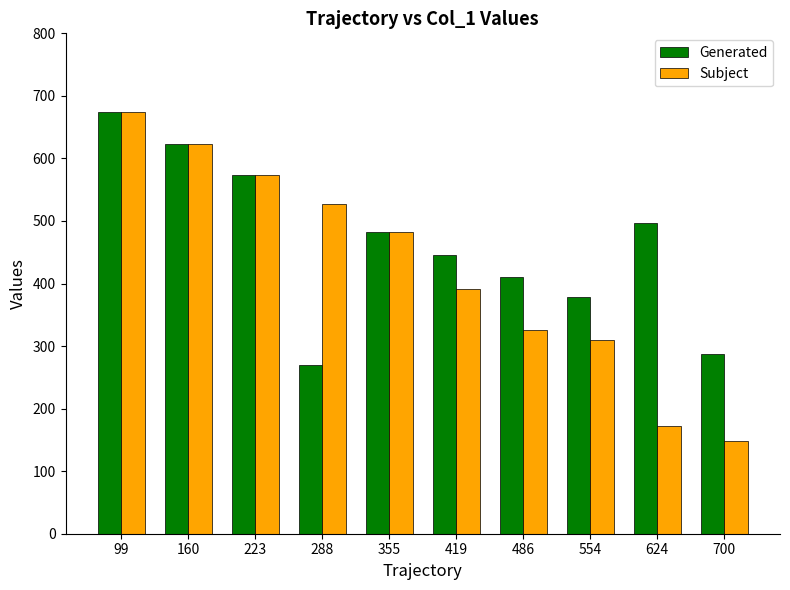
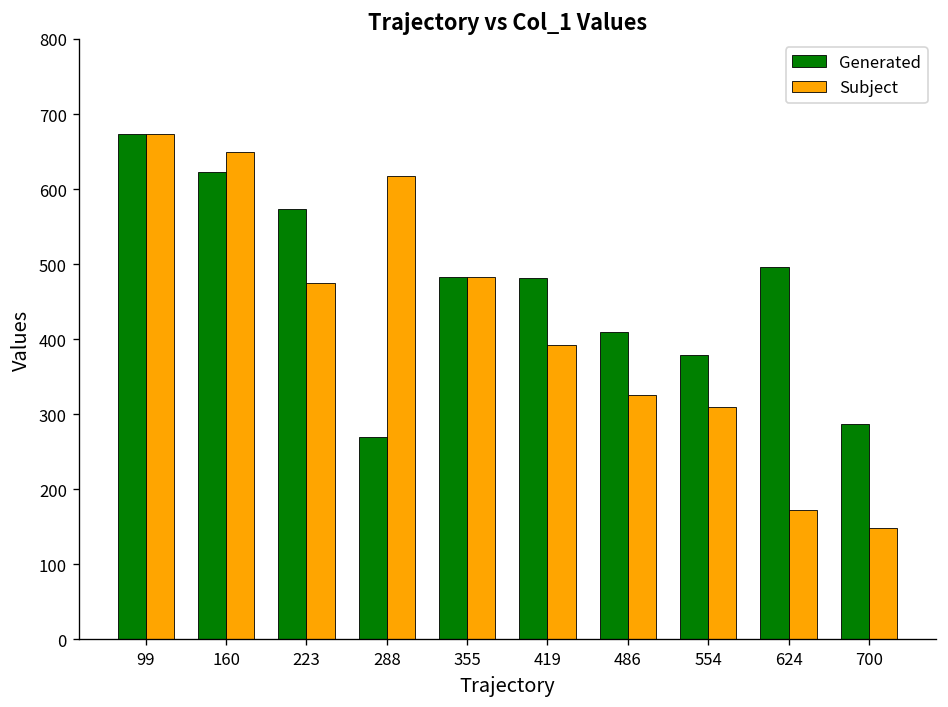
  {
    "Generated": {
      "99": 670,
      "160": 620,
      "223": 570,
      "288": 270,
      "355": 480,
-     "419": 450,
+     "419": 480,
      "486": 410,
      "554": 380,
      "624": 500,
      "700": 290
    },
    "Subject": {
      "99": 670,
-     "160": 620,
-     "223": 570,
-     "288": 530,
+     "160": 650,
+     "223": 480,
+     "288": 620,
      "355": 480,
      "419": 390,
      "486": 330,
      "554": 310,
      "624": 170,
      "700": 150
    }
  }
